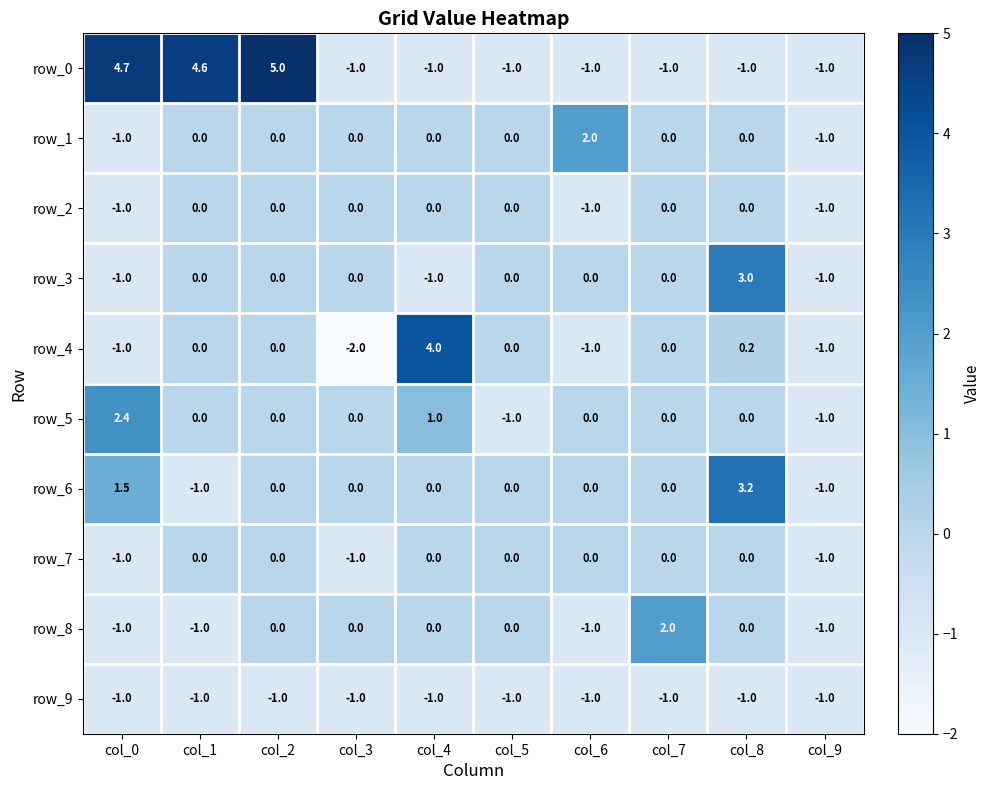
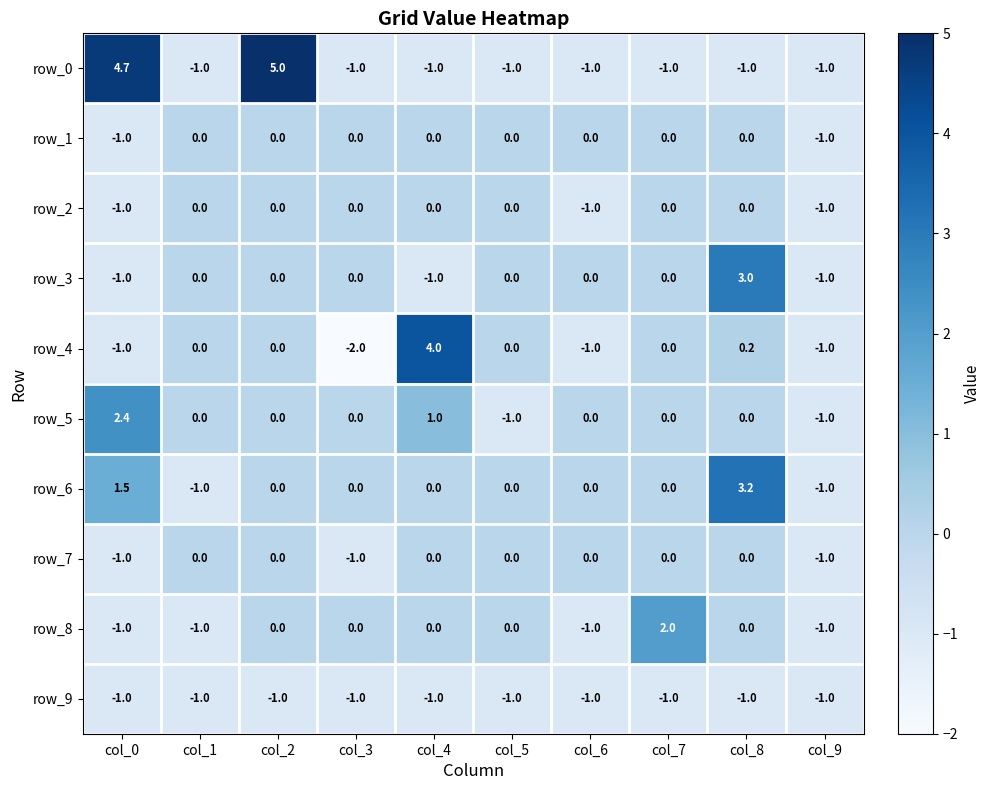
  {
    "row_0": {
      "col_0": 4.7,
-     "col_1": 4.6,
+     "col_1": -1.0,
      "col_2": 5.0,
      "col_3": -1.0,
      "col_4": -1.0,
      "col_5": -1.0,
      "col_6": -1.0,
      "col_7": -1.0,
      "col_8": -1.0,
      "col_9": -1.0
    },
    "row_1": {
      "col_0": -1.0,
      "col_1": 0.0,
      "col_2": 0.0,
      "col_3": 0.0,
      "col_4": 0.0,
      "col_5": 0.0,
-     "col_6": 2.0,
+     "col_6": 0.0,
      "col_7": 0.0,
      "col_8": 0.0,
      "col_9": -1.0
    },
    "row_2": {
      "col_0": -1.0,
      "col_1": 0.0,
      "col_2": 0.0,
      "col_3": 0.0,
      "col_4": 0.0,
      "col_5": 0.0,
      "col_6": -1.0,
      "col_7": 0.0,
      "col_8": 0.0,
      "col_9": -1.0
    },
    "row_3": {
      "col_0": -1.0,
      "col_1": 0.0,
      "col_2": 0.0,
      "col_3": 0.0,
      "col_4": -1.0,
      "col_5": 0.0,
      "col_6": 0.0,
      "col_7": 0.0,
      "col_8": 3.0,
      "col_9": -1.0
    },
    "row_4": {
      "col_0": -1.0,
      "col_1": 0.0,
      "col_2": 0.0,
      "col_3": -2.0,
      "col_4": 4.0,
      "col_5": 0.0,
      "col_6": -1.0,
      "col_7": 0.0,
      "col_8": 0.2,
      "col_9": -1.0
    },
    "row_5": {
      "col_0": 2.4,
      "col_1": 0.0,
      "col_2": 0.0,
      "col_3": 0.0,
      "col_4": 1.0,
      "col_5": -1.0,
      "col_6": 0.0,
      "col_7": 0.0,
      "col_8": 0.0,
      "col_9": -1.0
    },
    "row_6": {
      "col_0": 1.5,
      "col_1": -1.0,
      "col_2": 0.0,
      "col_3": 0.0,
      "col_4": 0.0,
      "col_5": 0.0,
      "col_6": 0.0,
      "col_7": 0.0,
      "col_8": 3.2,
      "col_9": -1.0
    },
    "row_7": {
      "col_0": -1.0,
      "col_1": 0.0,
      "col_2": 0.0,
      "col_3": -1.0,
      "col_4": 0.0,
      "col_5": 0.0,
      "col_6": 0.0,
      "col_7": 0.0,
      "col_8": 0.0,
      "col_9": -1.0
    },
    "row_8": {
      "col_0": -1.0,
      "col_1": -1.0,
      "col_2": 0.0,
      "col_3": 0.0,
      "col_4": 0.0,
      "col_5": 0.0,
      "col_6": -1.0,
      "col_7": 2.0,
      "col_8": 0.0,
      "col_9": -1.0
    },
    "row_9": {
      "col_0": -1.0,
      "col_1": -1.0,
      "col_2": -1.0,
      "col_3": -1.0,
      "col_4": -1.0,
      "col_5": -1.0,
      "col_6": -1.0,
      "col_7": -1.0,
      "col_8": -1.0,
      "col_9": -1.0
    }
  }
